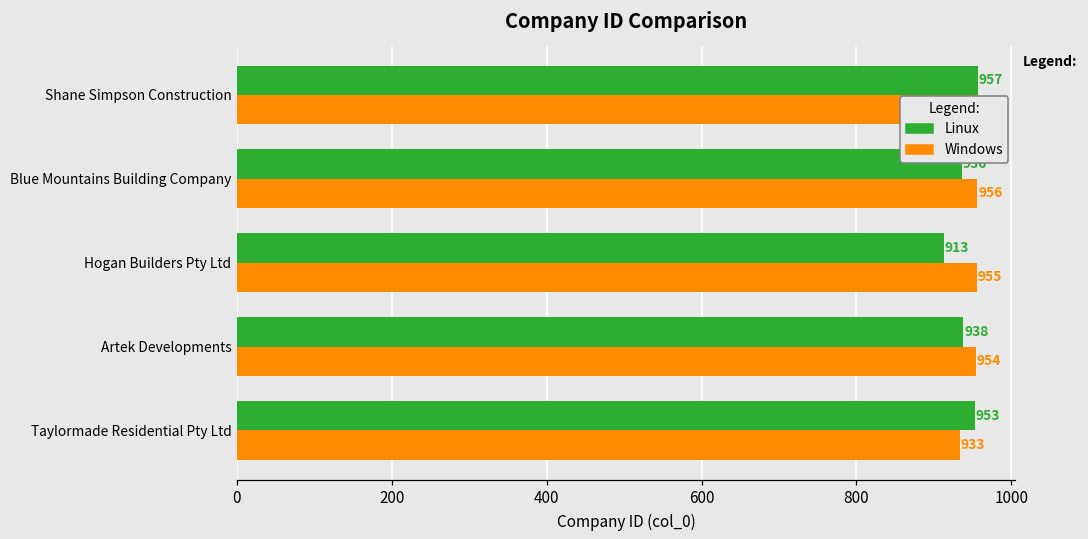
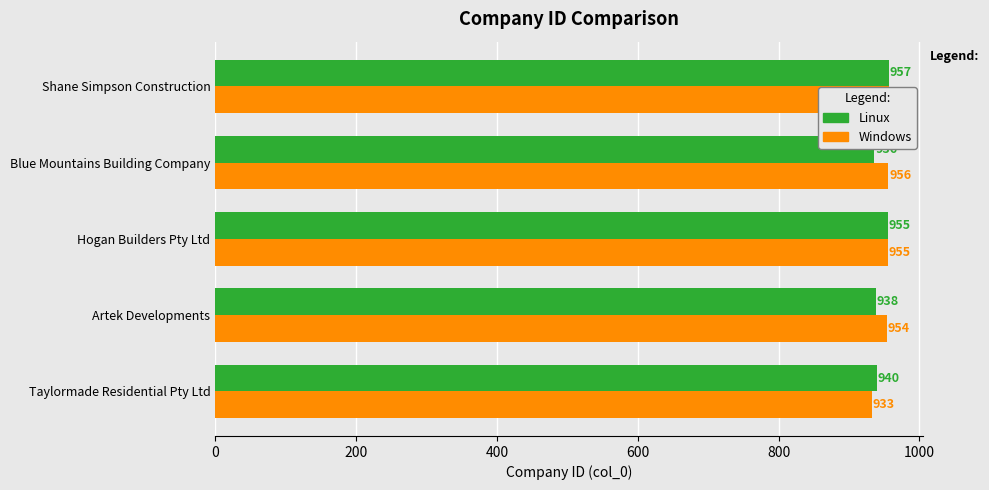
  {
    "Linux": {
      "Shane Simpson Construction": 957,
-     "Hogan Builders Pty Ltd": 913,
+     "Hogan Builders Pty Ltd": 955,
      "Artek Developments": 938,
-     "Taylormade Residential Pty Ltd": 953
+     "Taylormade Residential Pty Ltd": 940
    },
    "Windows": {
      "Blue Mountains Building Company": 956,
      "Hogan Builders Pty Ltd": 955,
      "Artek Developments": 954,
      "Taylormade Residential Pty Ltd": 933
    }
  }
